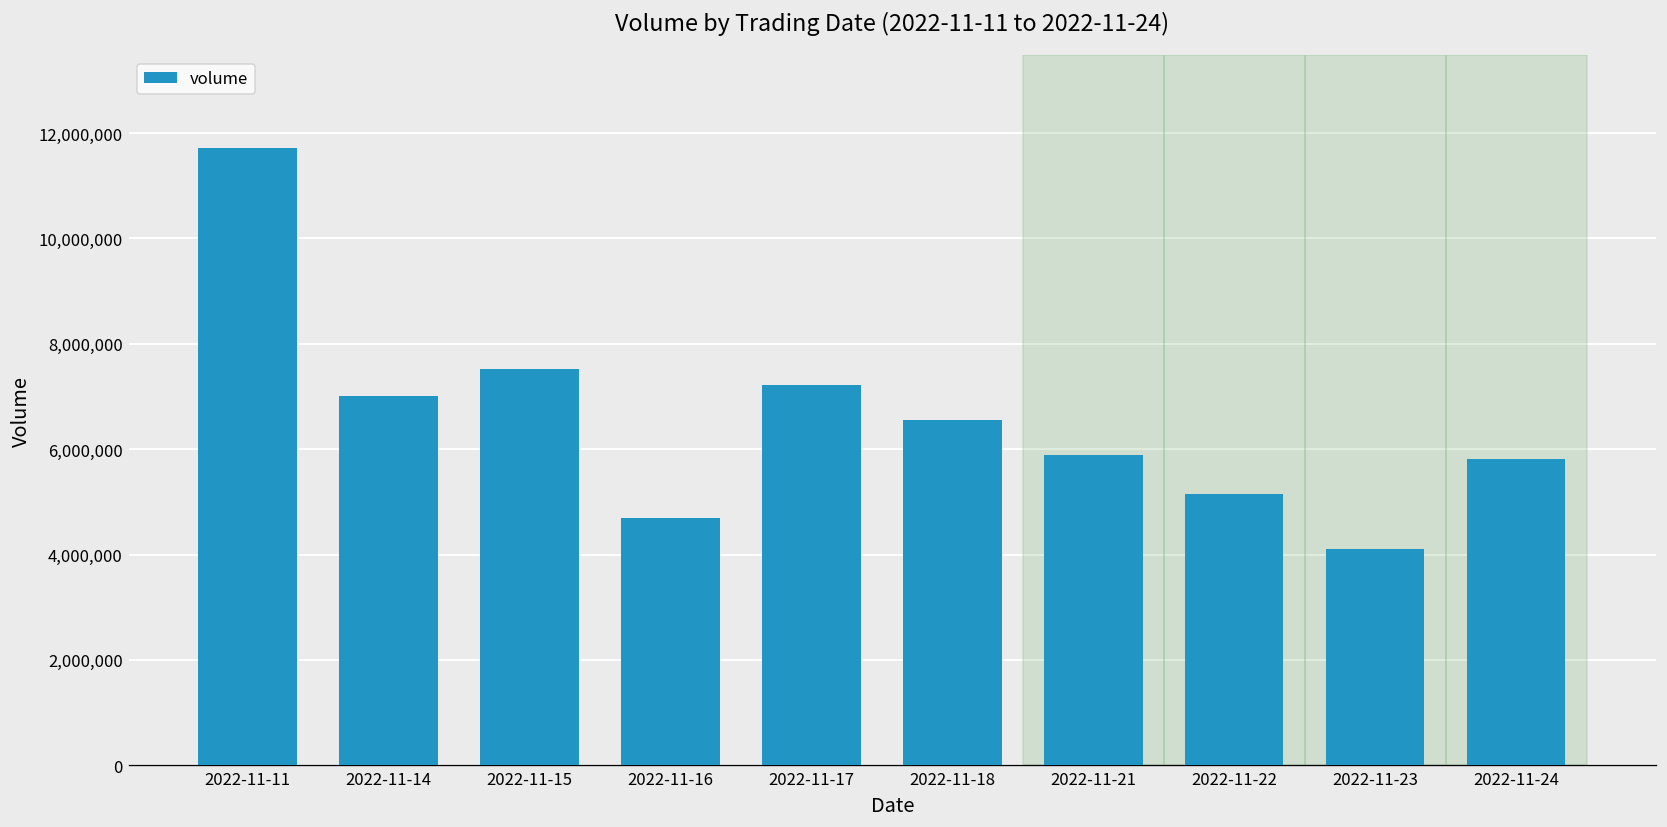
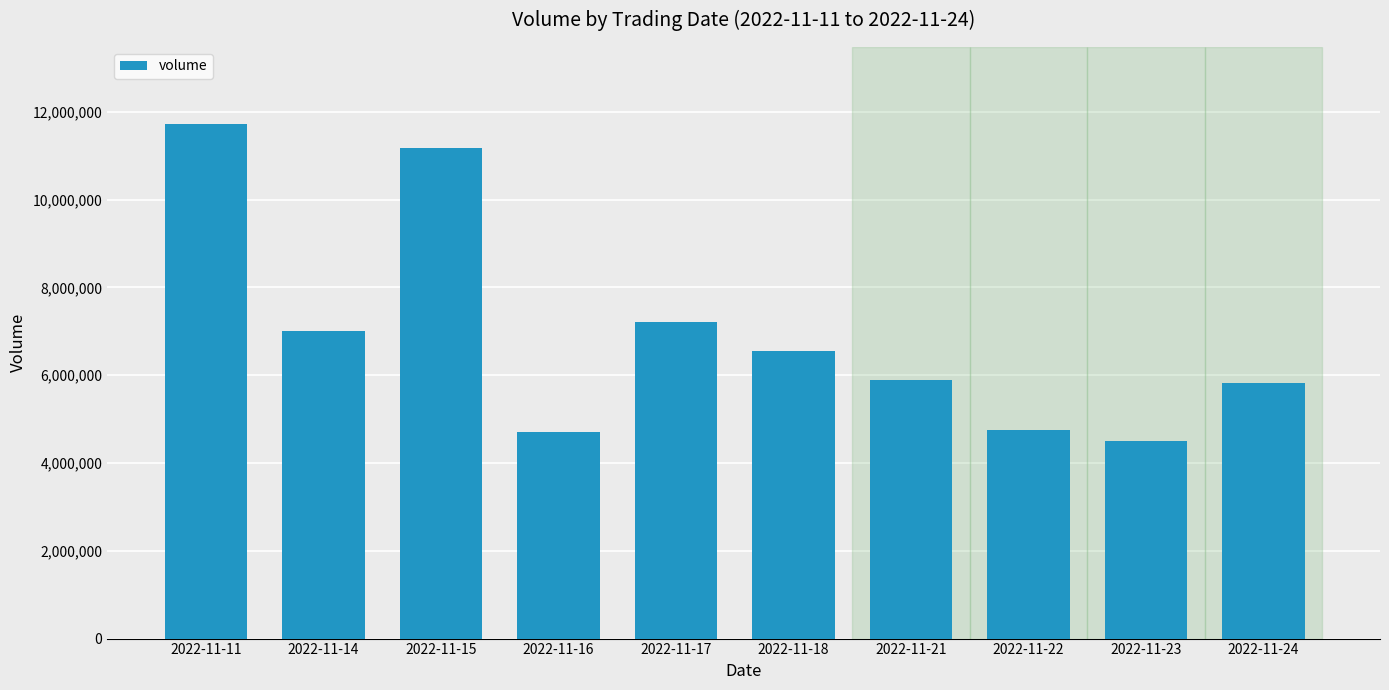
  {
    "2022-11-11": "11,700,000",
    "2022-11-14": "7,000,000",
-   "2022-11-15": "7,500,000",
+   "2022-11-15": "11,200,000",
    "2022-11-16": "4,700,000",
    "2022-11-17": "7,200,000",
    "2022-11-18": "6,600,000",
    "2022-11-21": "5,900,000",
-   "2022-11-22": "5,100,000",
-   "2022-11-23": "4,100,000",
+   "2022-11-22": "4,700,000",
+   "2022-11-23": "4,500,000",
    "2022-11-24": "5,800,000"
  }
